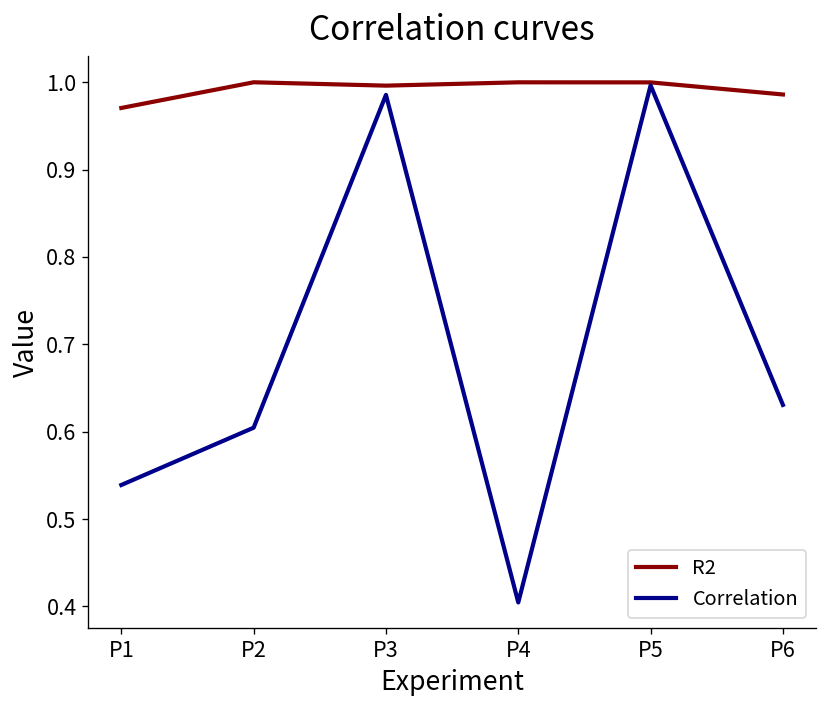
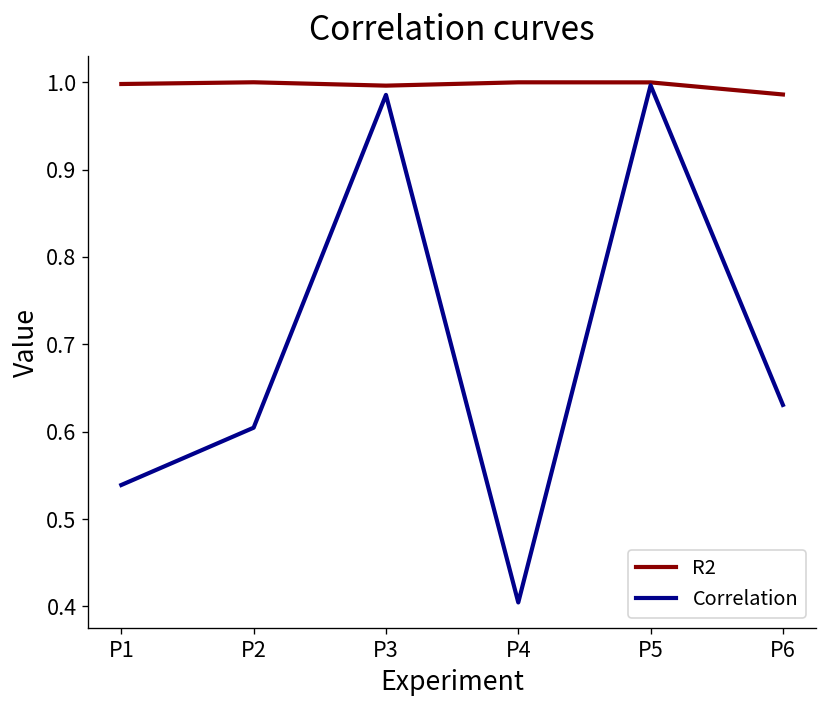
  {
    "R2": {
-     "P1": 0.97,
+     "P1": 1.00,
      "P2": 1.00,
      "P3": 1.00,
      "P4": 1.00,
      "P6": 0.99
    },
    "Correlation": {
      "P1": 0.54,
      "P2": 0.60,
      "P3": 0.99,
      "P4": 0.40,
      "P6": 0.63
    }
  }
